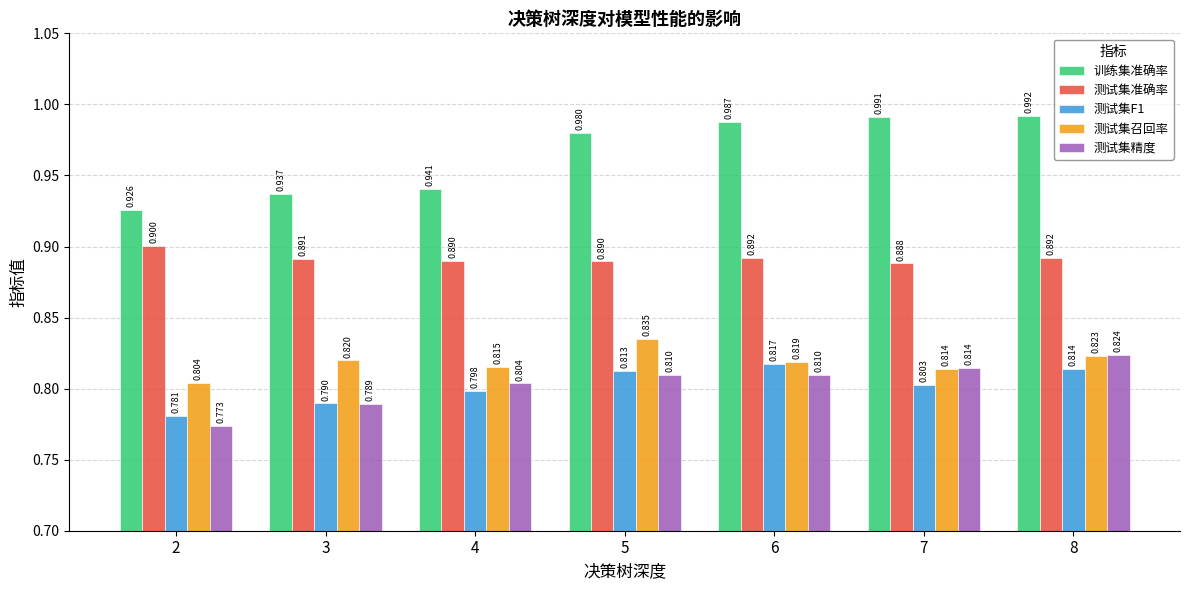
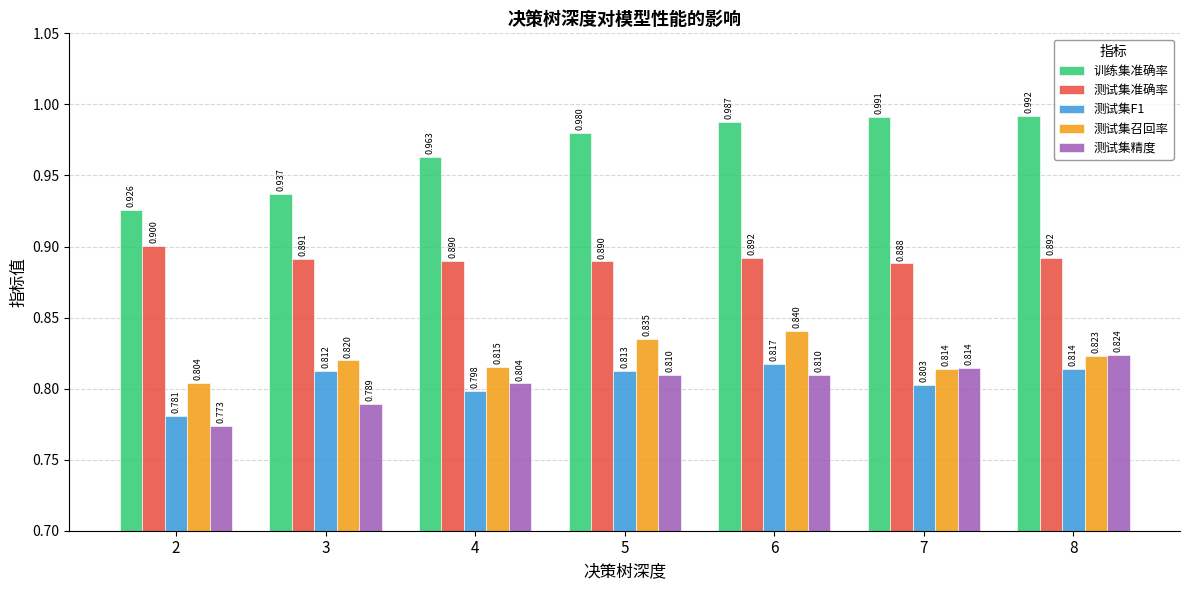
  {
    "训练集准确率": {
      "2": 0.926,
      "3": 0.937,
-     "4": 0.941,
+     "4": 0.963,
      "5": 0.980,
      "6": 0.987,
      "7": 0.991,
      "8": 0.992
    },
    "测试集准确率": {
      "2": 0.900,
      "3": 0.891,
      "4": 0.890,
      "5": 0.890,
      "6": 0.892,
      "7": 0.888,
      "8": 0.892
    },
    "测试集F1": {
      "2": 0.781,
-     "3": 0.790,
+     "3": 0.812,
      "4": 0.798,
      "5": 0.813,
      "6": 0.817,
      "7": 0.803,
      "8": 0.814
    },
    "测试集召回率": {
      "2": 0.804,
      "3": 0.820,
      "4": 0.815,
      "5": 0.835,
-     "6": 0.819,
+     "6": 0.840,
      "7": 0.814,
      "8": 0.823
    },
    "测试集精度": {
      "2": 0.773,
      "3": 0.789,
      "4": 0.804,
      "5": 0.810,
      "6": 0.810,
      "7": 0.814,
      "8": 0.824
    }
  }
